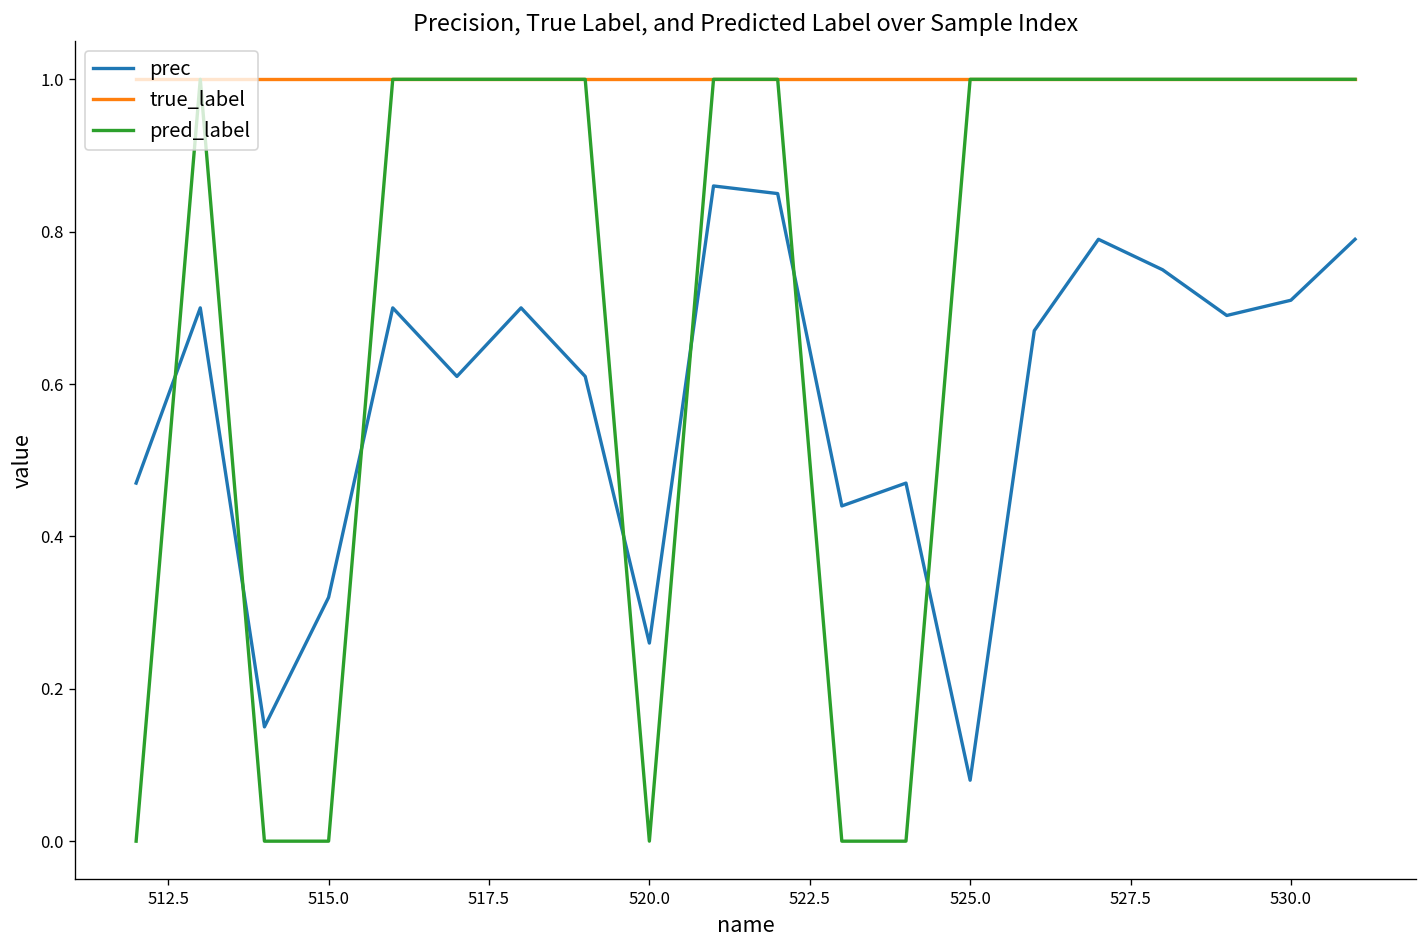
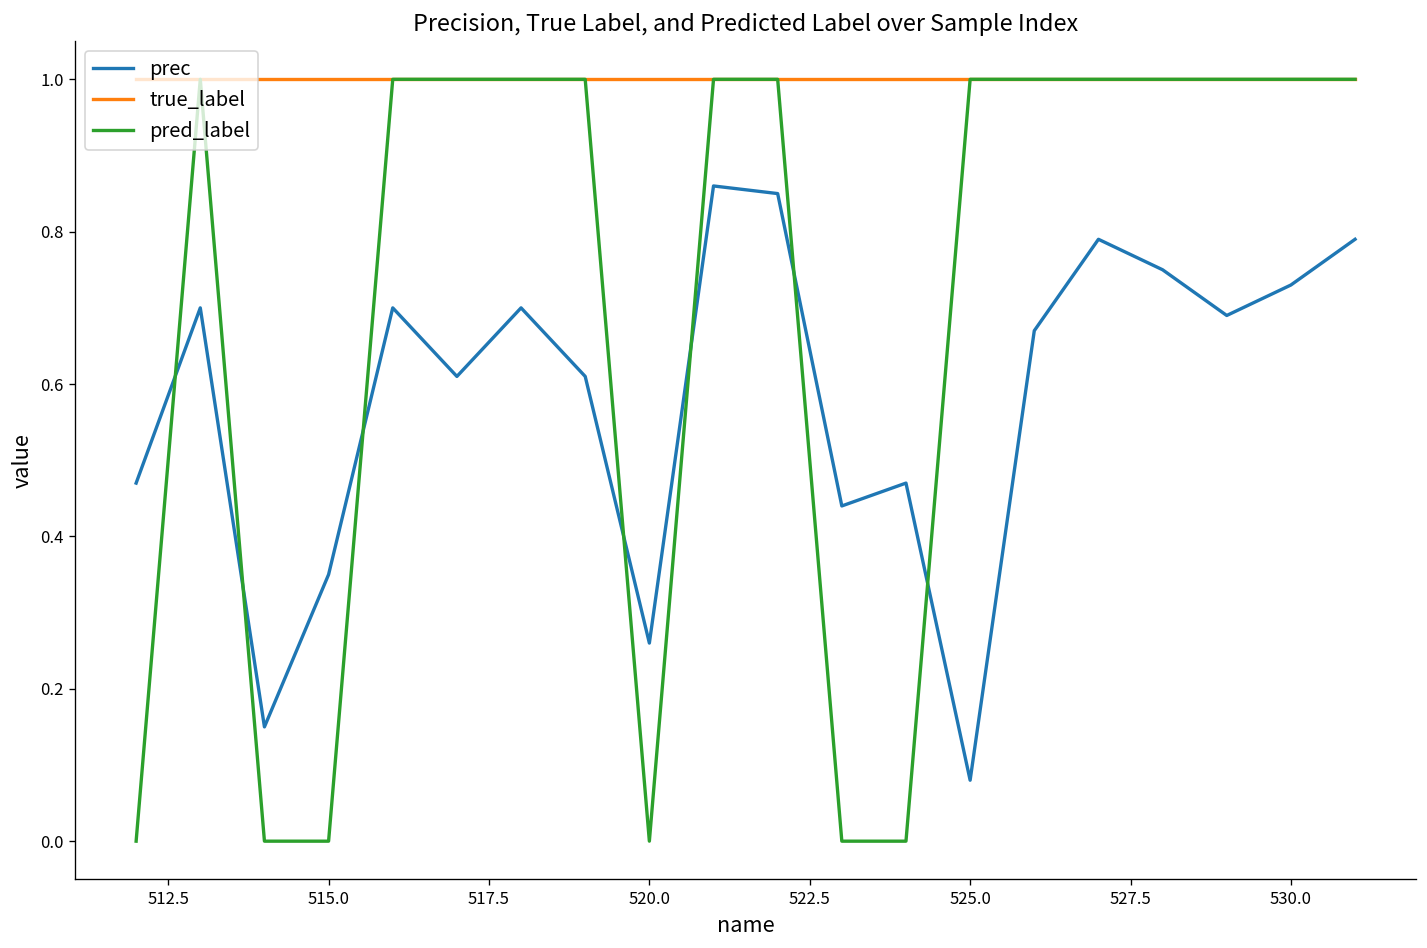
  {
    "prec": {
-     "515.0": 0.32,
+     "515.0": 0.35,
      "520.0": 0.26,
      "525.0": 0.08,
-     "530.0": 0.71
+     "530.0": 0.73
    },
    "true_label": {
      "515.0": 1.00,
      "520.0": 1.00
    },
    "pred_label": {
      "515.0": 0.00,
      "520.0": 0.00
    }
  }
